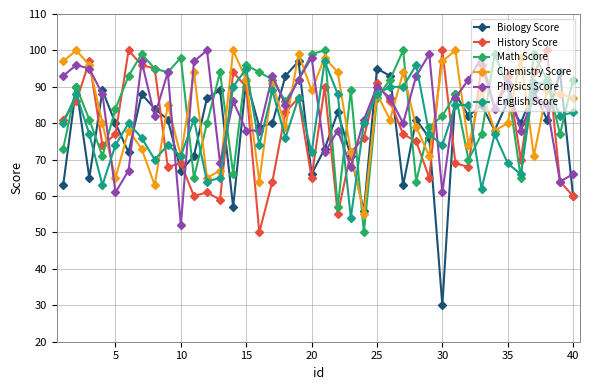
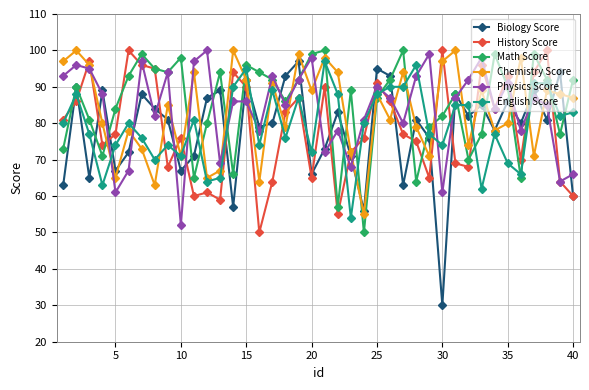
  {
    "Biology Score": {
-     "5": 80,
+     "5": 67,
      "10": 67,
      "20": 66,
      "25": 95,
      "30": 30
    },
    "History Score": {
      "5": 77,
-     "10": 69,
+     "10": 76,
      "15": 90,
      "20": 65,
      "25": 91,
      "30": 100
    },
    "Chemistry Score": {
      "5": 65,
      "20": 89,
      "30": 97,
      "35": 80
    },
    "Physics Score": {
      "5": 61,
      "10": 52,
-     "15": 78,
+     "15": 86,
      "20": 98,
      "25": 90,
      "30": 61,
      "40": 66
    }
  }
